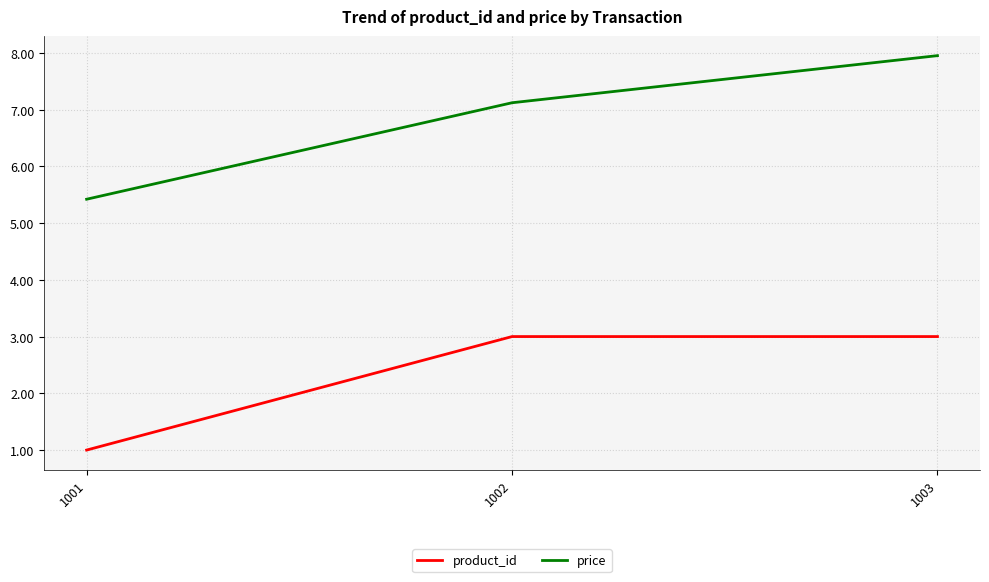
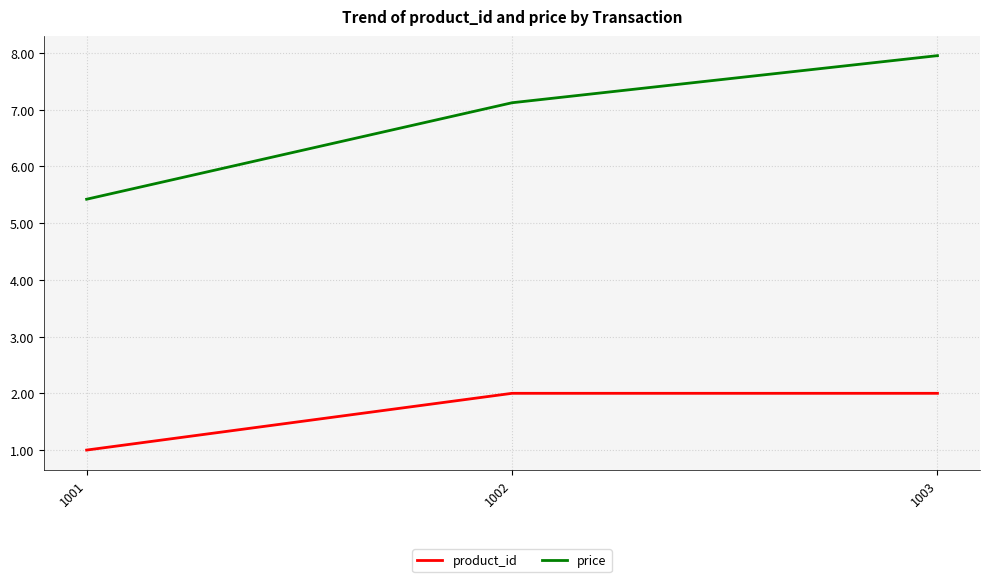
  {
    "product_id": {
      "1001": 1,
-     "1002": 3,
-     "1003": 3
+     "1002": 2,
+     "1003": 2
    },
    "price": {
      "1001": 5.4,
      "1002": 7.1,
      "1003": 8.0
    }
  }
